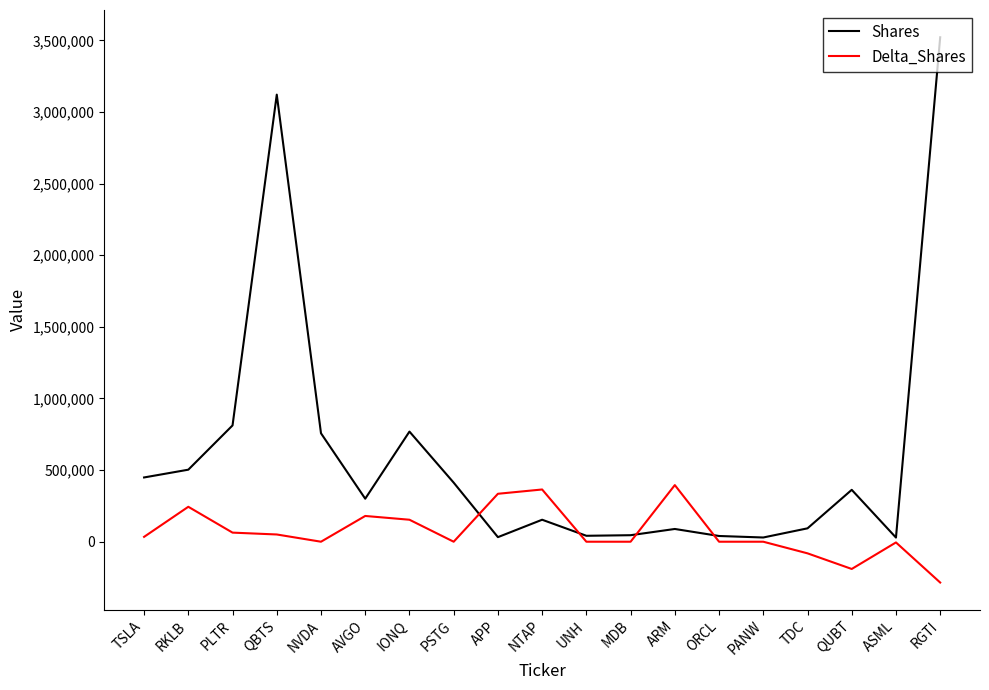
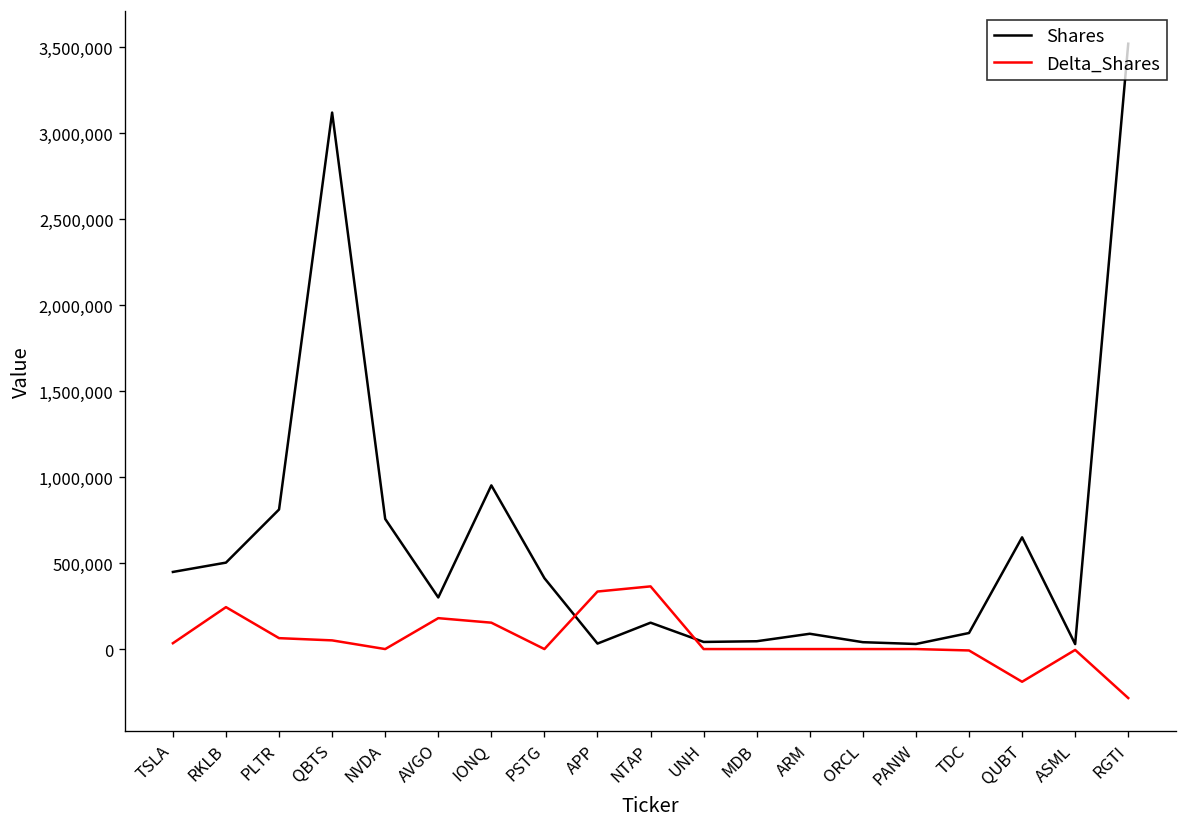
  {
    "Shares": {
      "TSLA": "450,000",
      "RKLB": "500,000",
      "PLTR": "810,000",
      "QBTS": "3,120,000",
      "NVDA": "760,000",
      "AVGO": "300,000",
-     "IONQ": "770,000",
+     "IONQ": "950,000",
      "PSTG": "410,000",
      "APP": "30,000",
      "NTAP": "150,000",
      "UNH": "40,000",
      "MDB": "50,000",
      "ARM": "90,000",
      "ORCL": "40,000",
      "PANW": "30,000",
      "TDC": "90,000",
-     "QUBT": "360,000",
+     "QUBT": "650,000",
      "ASML": "30,000"
    },
    "Delta_Shares": {
      "TSLA": "30,000",
      "RKLB": "240,000",
      "PLTR": "60,000",
      "QBTS": "50,000",
      "NVDA": "0",
      "AVGO": "180,000",
      "IONQ": "150,000",
      "PSTG": "0",
      "APP": "330,000",
      "NTAP": "360,000",
      "UNH": "0",
      "MDB": "0",
-     "ARM": "400,000",
+     "ARM": "0",
      "ORCL": "0",
      "PANW": "0",
-     "TDC": "-80,000",
+     "TDC": "-10,000",
      "QUBT": "-190,000",
      "ASML": "-10,000",
      "RGTI": "-290,000"
    }
  }
